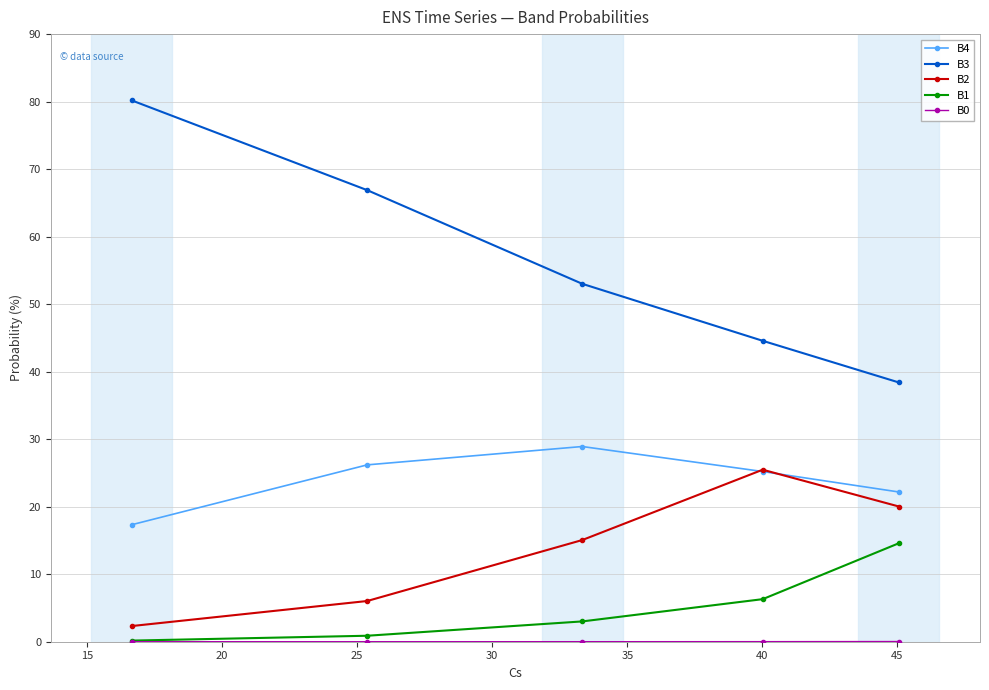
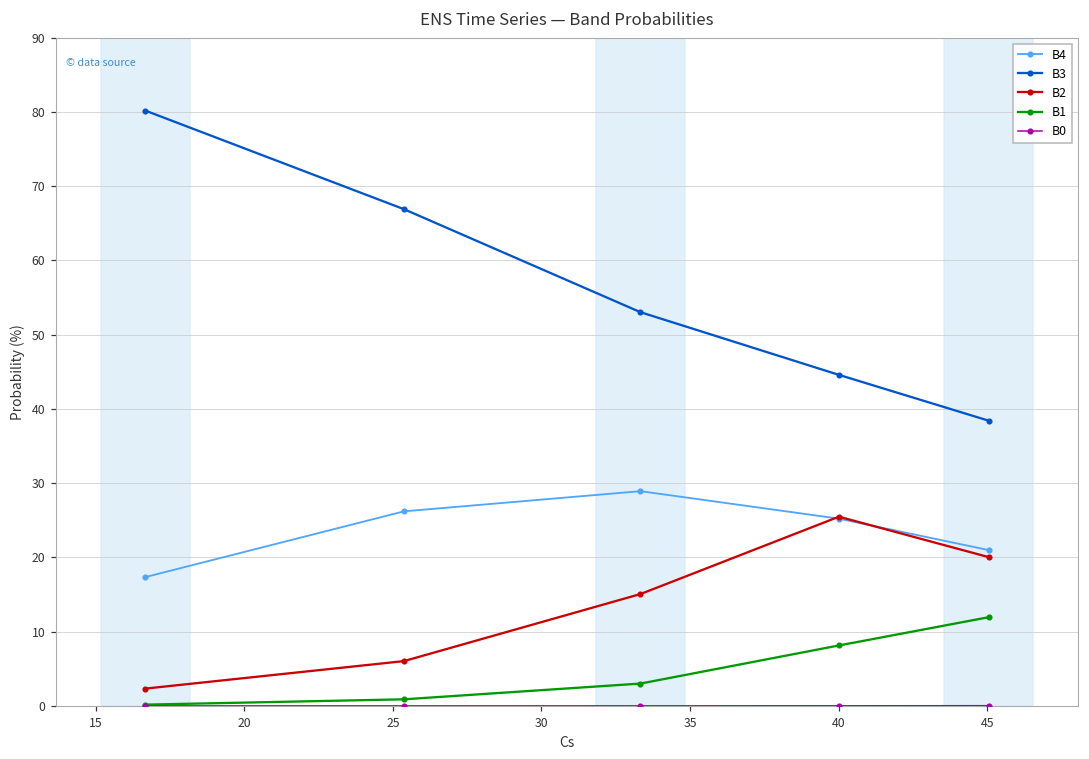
  {
    "B4": {
-     "45": 22
+     "45": 21
    },
    "B3": {
      "40": 45,
      "45": 38
    },
    "B2": {
      "45": 20
    },
    "B1": {
-     "40": 6,
-     "45": 15
+     "40": 8,
+     "45": 12
    },
    "B0": {
      "40": 0,
      "45": 0
    }
  }
